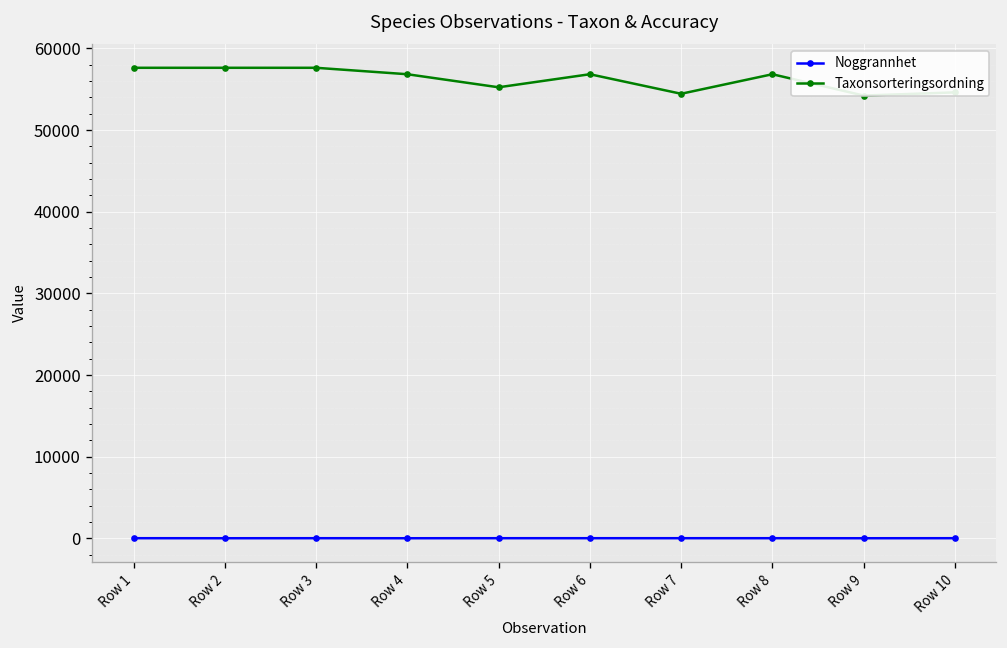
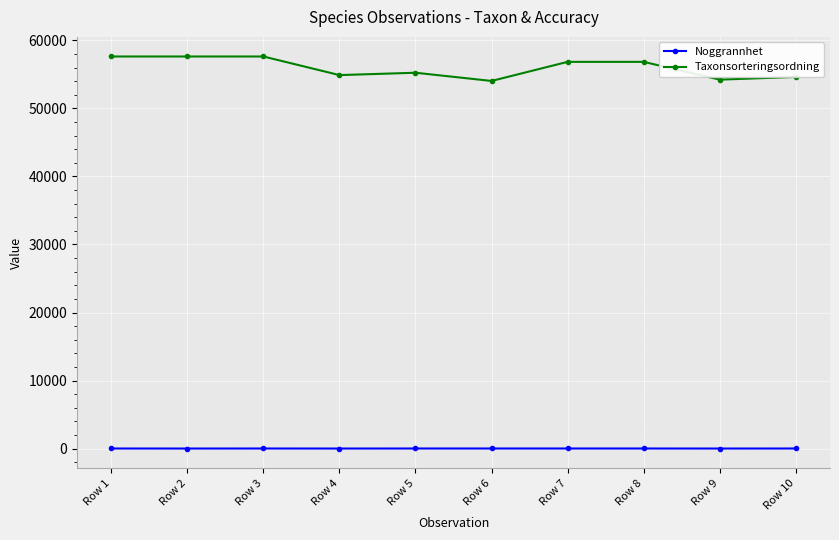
  {
    "Noggrannhet": {
      "Row 1": 0,
      "Row 2": 0,
      "Row 3": 0,
      "Row 4": 0,
      "Row 5": 0,
      "Row 6": 0,
      "Row 7": 0,
      "Row 8": 0,
      "Row 9": 0,
      "Row 10": 0
    },
    "Taxonsorteringsordning": {
      "Row 1": 58000,
      "Row 2": 58000,
      "Row 3": 58000,
-     "Row 4": 57000,
+     "Row 4": 55000,
      "Row 5": 55000,
-     "Row 6": 57000,
-     "Row 7": 54000,
+     "Row 6": 54000,
+     "Row 7": 57000,
      "Row 8": 57000,
      "Row 9": 54000,
      "Row 10": 55000
    }
  }
